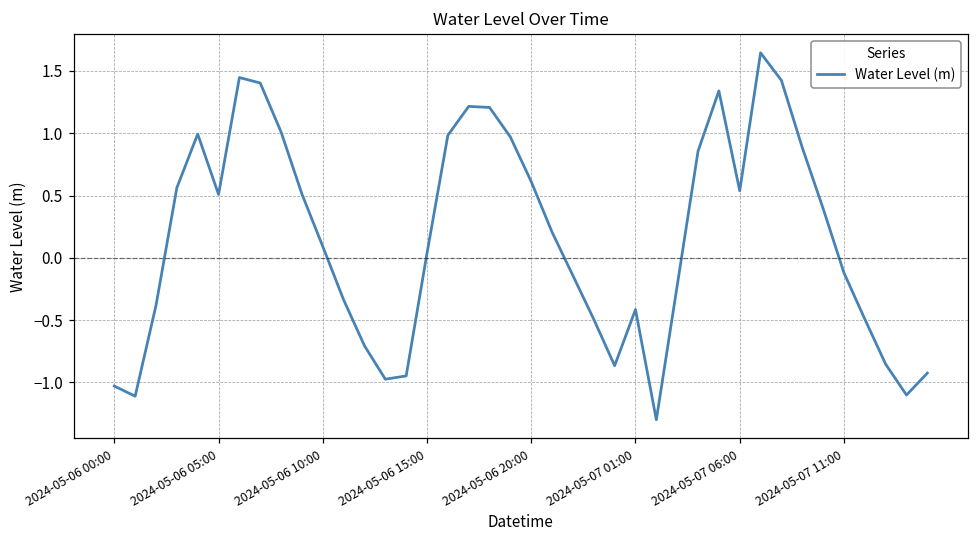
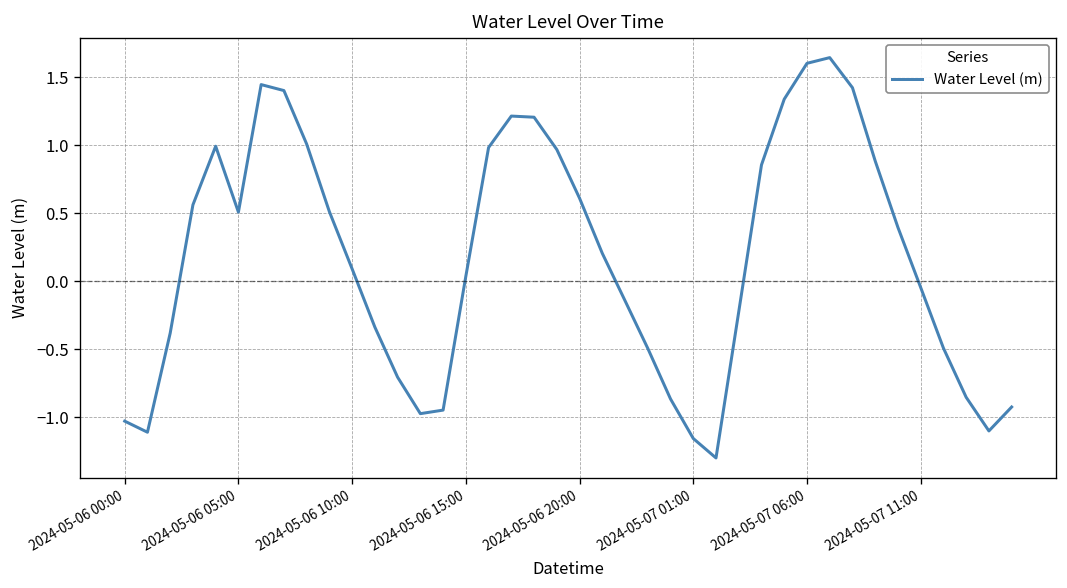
  {
    "2024-05-06 00:00": -1.03,
    "2024-05-06 05:00": 0.51,
    "2024-05-06 10:00": 0.09,
    "2024-05-06 15:00": 0.04,
    "2024-05-06 20:00": 0.61,
-   "2024-05-07 01:00": -0.41,
-   "2024-05-07 06:00": 0.54,
-   "2024-05-07 11:00": -0.12
+   "2024-05-07 01:00": -1.16,
+   "2024-05-07 06:00": 1.60,
+   "2024-05-07 11:00": -0.05
  }
